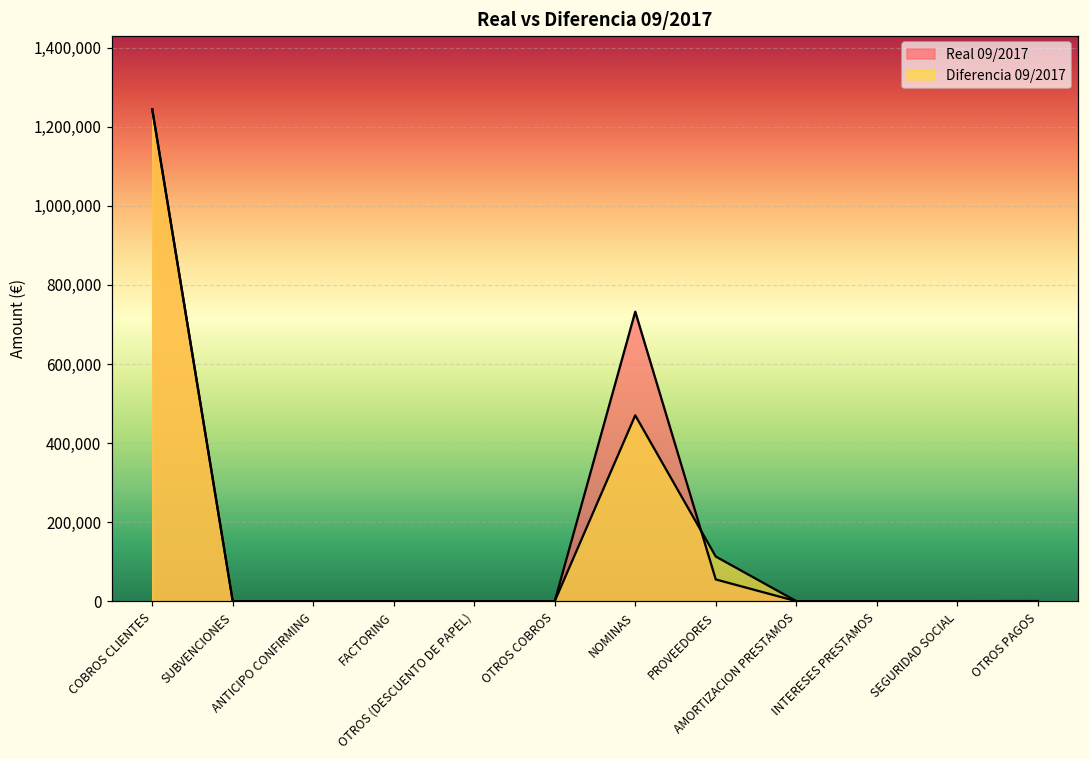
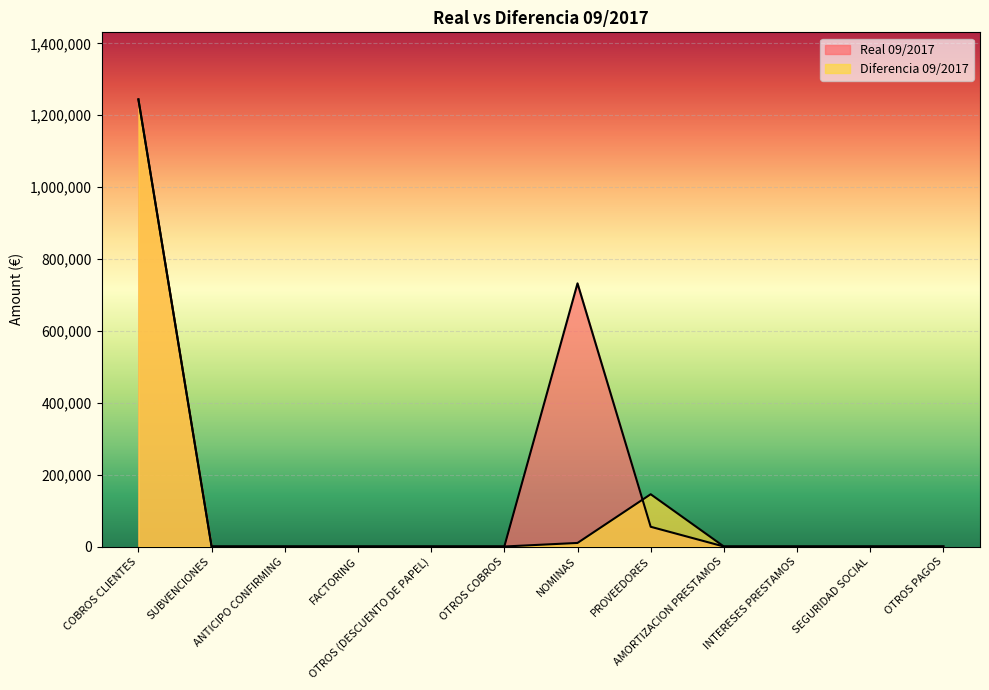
  {
    "Real 09/2017": {
      "NOMINAS": "730,000",
      "PROVEEDORES": "50,000"
    },
    "Diferencia 09/2017": {
-     "NOMINAS": "470,000",
-     "PROVEEDORES": "110,000"
+     "NOMINAS": "10,000",
+     "PROVEEDORES": "150,000"
    }
  }
